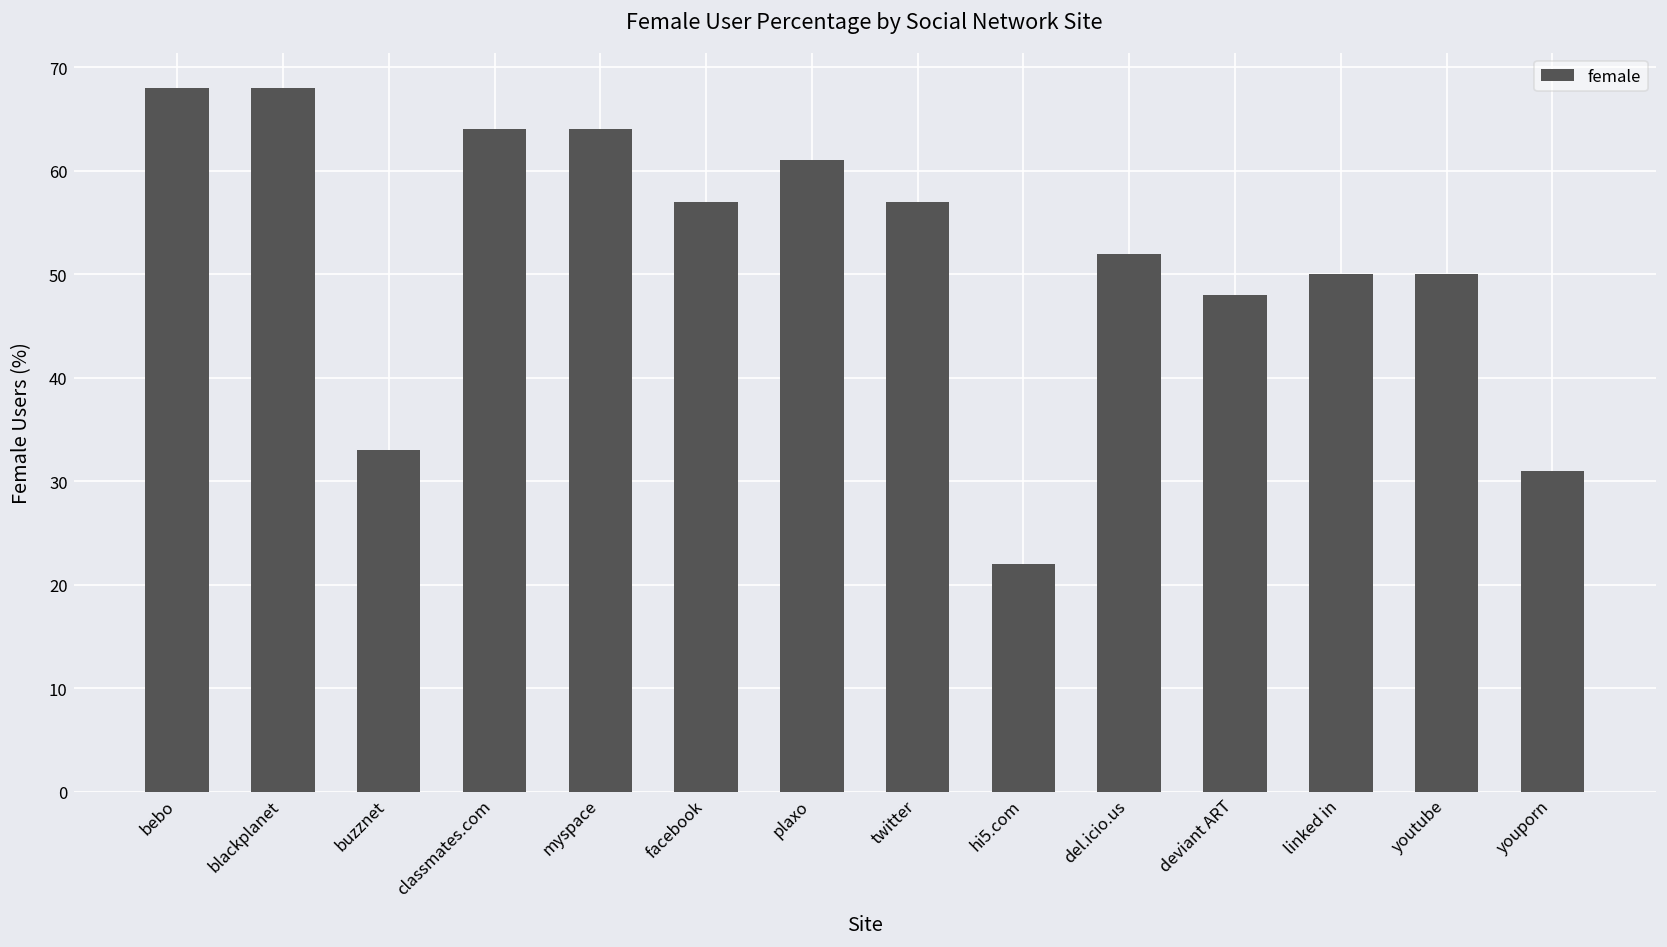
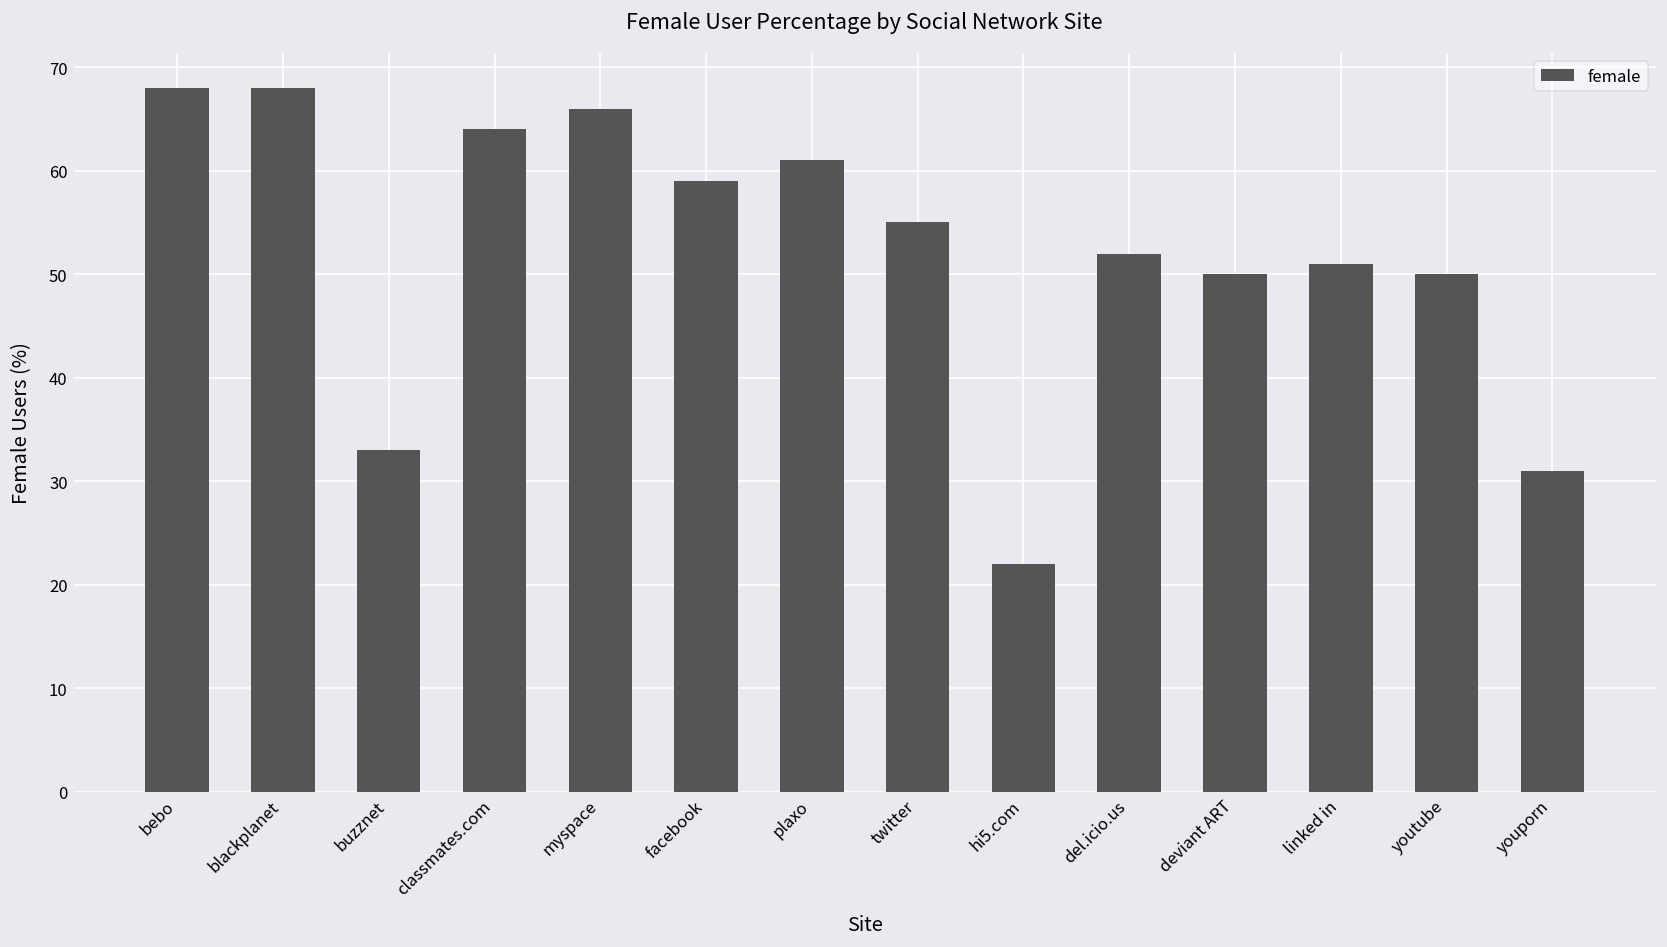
  {
    "bebo": 68,
    "blackplanet": 68,
    "buzznet": 33,
    "classmates.com": 64,
-   "myspace": 64,
-   "facebook": 57,
+   "myspace": 66,
+   "facebook": 59,
    "plaxo": 61,
-   "twitter": 57,
+   "twitter": 55,
    "hi5.com": 22,
    "del.icio.us": 52,
-   "deviant ART": 48,
-   "linked in": 50,
+   "deviant ART": 50,
+   "linked in": 51,
    "youtube": 50,
    "youporn": 31
  }
